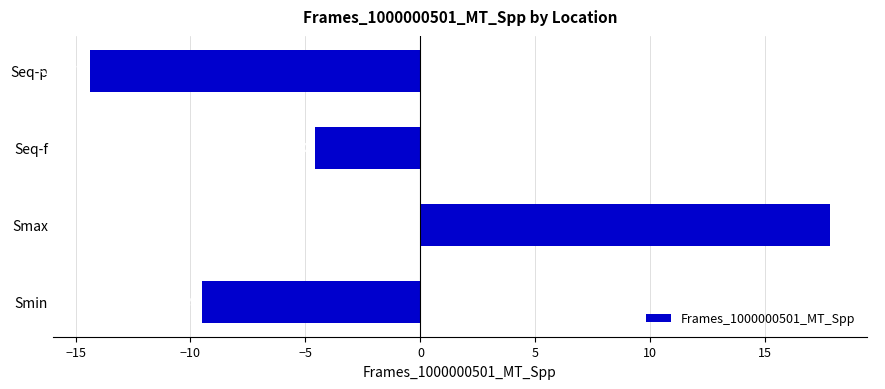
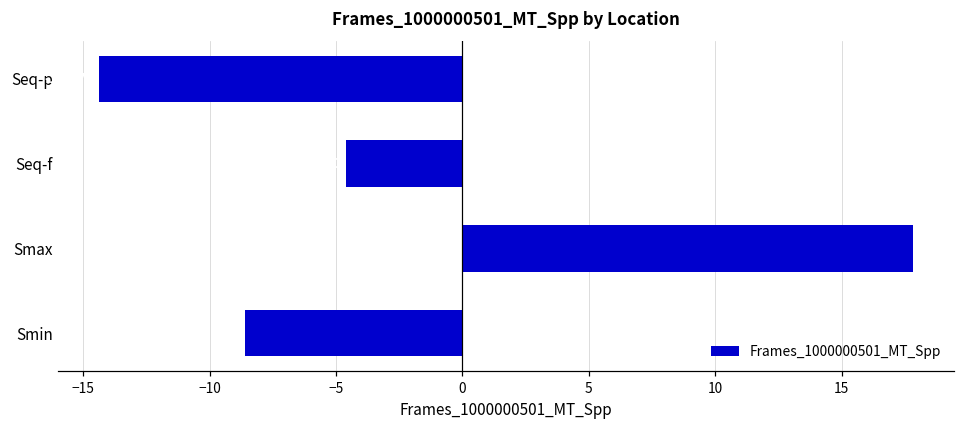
  {
    "Seq-p": -14.4,
    "Seq-f": -4.6,
    "Smax": 17.8,
-   "Smin": -9.5
+   "Smin": -8.6
  }
